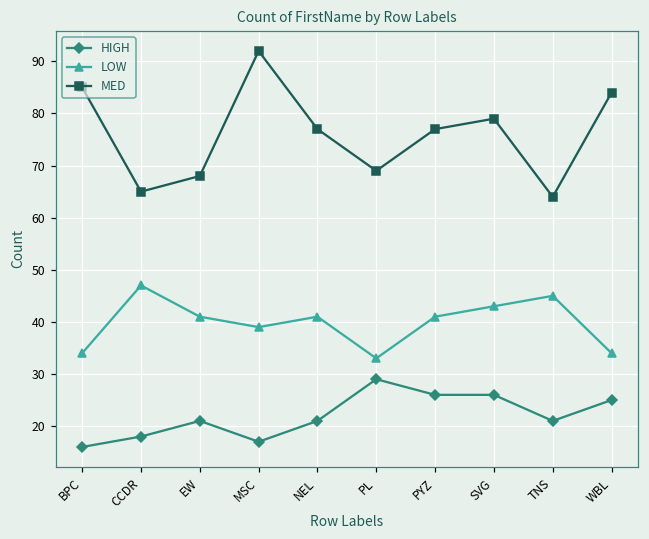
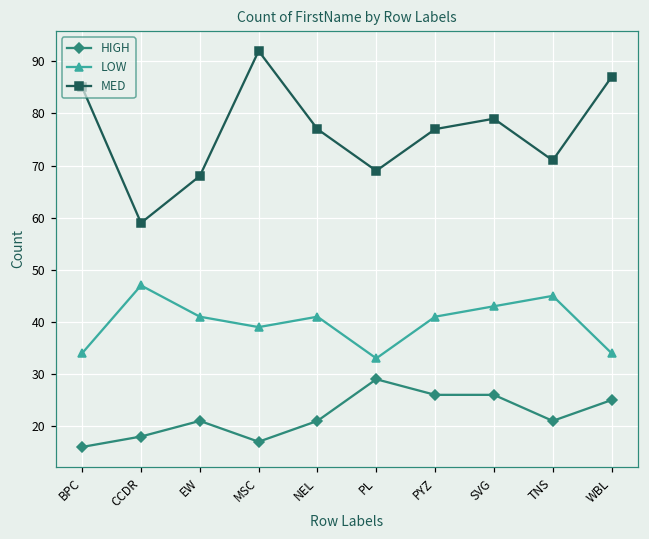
  {
    "MED": {
-     "CCDR": 65,
+     "CCDR": 59,
      "EW": 68,
      "MSC": 92,
      "NEL": 77,
      "PL": 69,
      "PYZ": 77,
      "SVG": 79,
-     "TNS": 64,
-     "WBL": 84
+     "TNS": 71,
+     "WBL": 87
    }
  }
